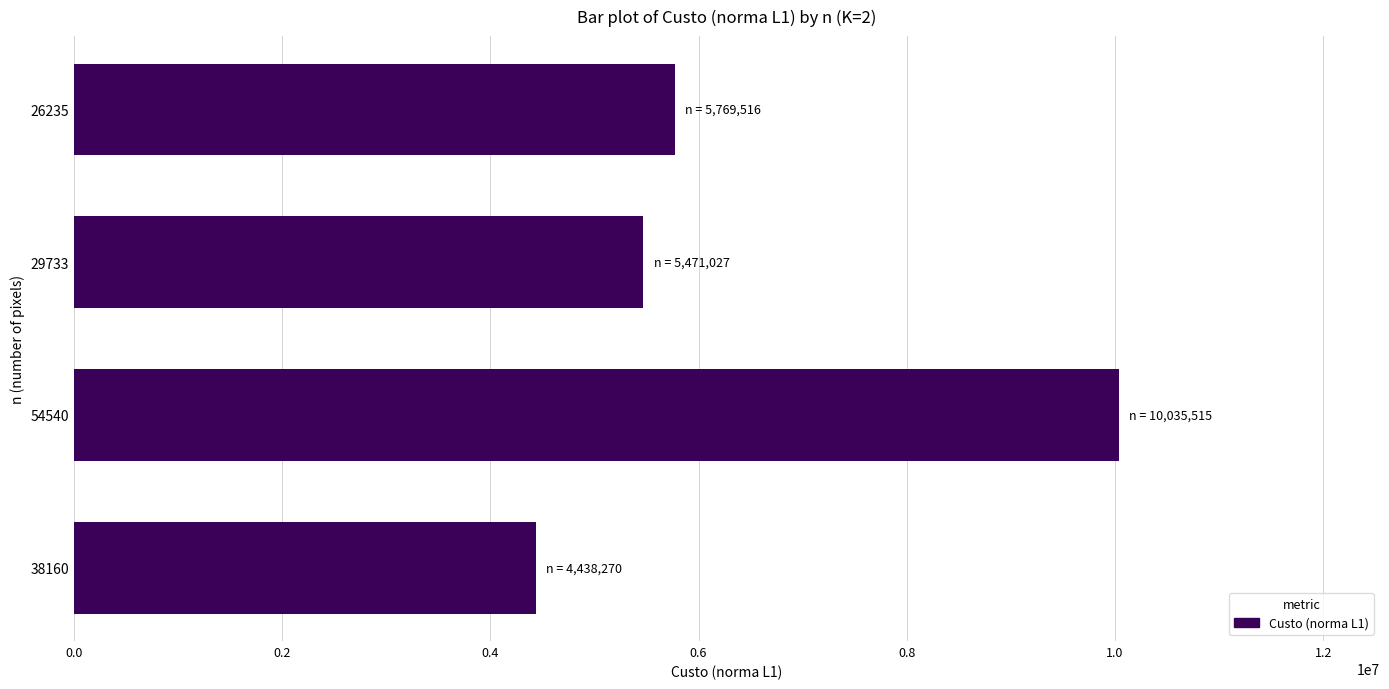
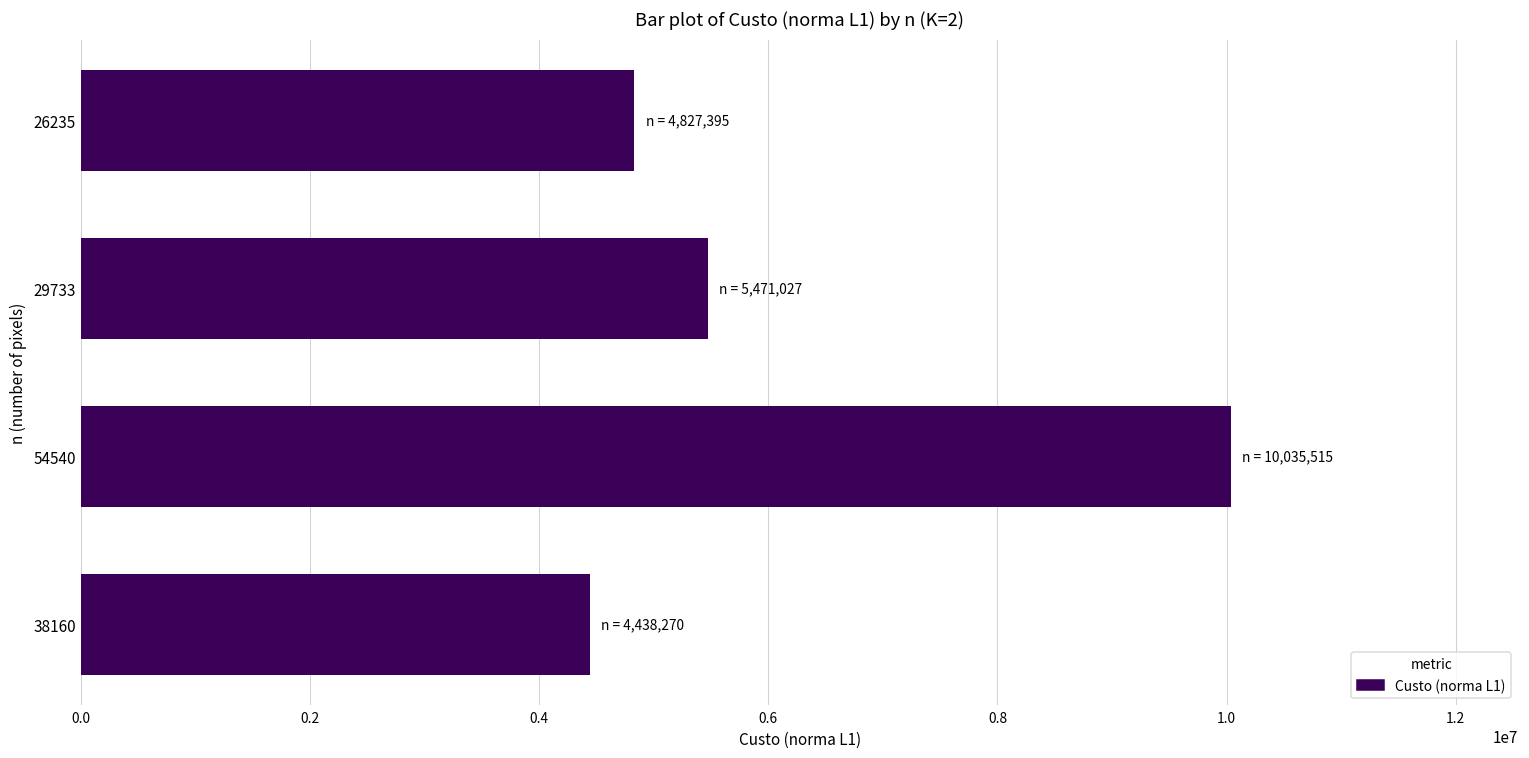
  {
-   "26235": "5,769,516",
+   "26235": "4,827,395",
    "29733": "5,471,027",
    "54540": "10,035,515",
    "38160": "4,438,270"
  }
